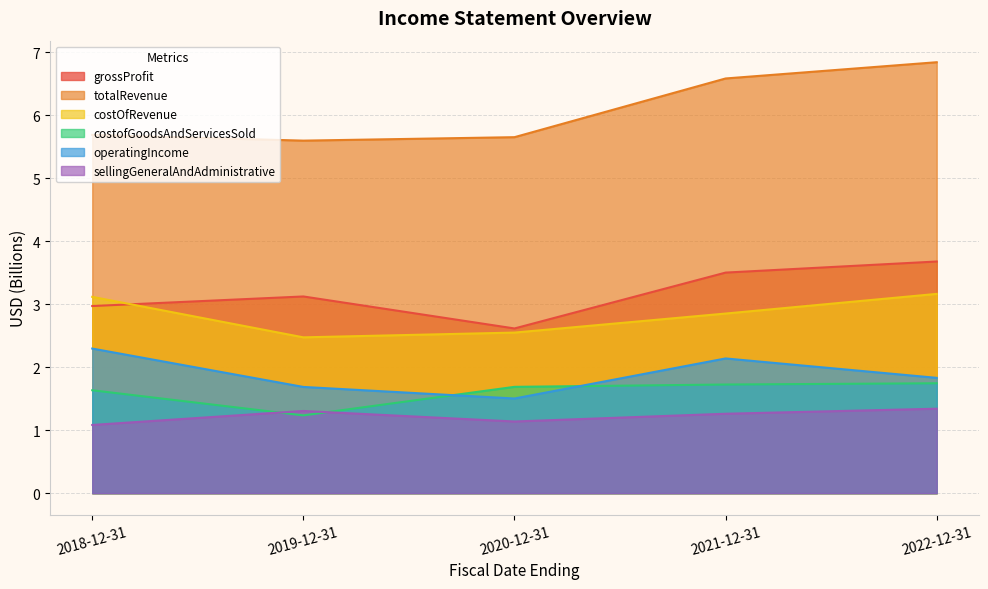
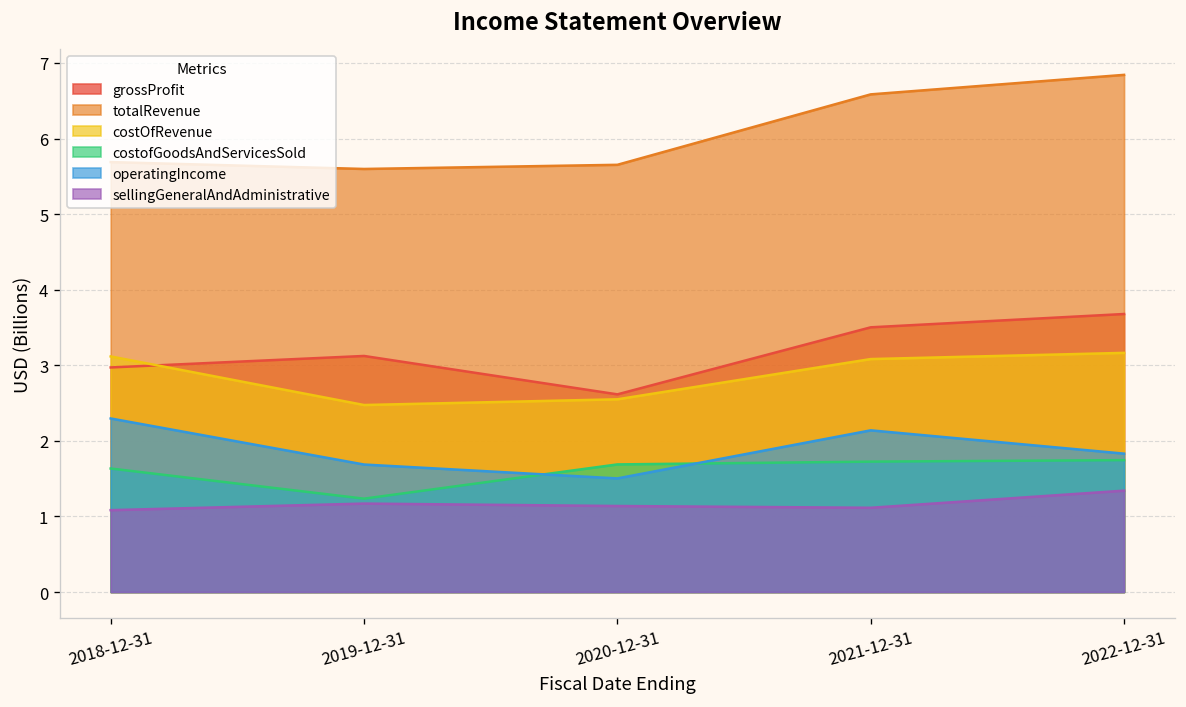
  {
    "costOfRevenue": {
      "2018-12-31": 3.1,
      "2019-12-31": 2.5,
      "2020-12-31": 2.5,
-     "2021-12-31": 2.9,
+     "2021-12-31": 3.1,
      "2022-12-31": 3.2
    },
    "costofGoodsAndServicesSold": {
      "2018-12-31": 1.6,
      "2019-12-31": 1.2,
      "2020-12-31": 1.7,
      "2021-12-31": 1.7,
      "2022-12-31": 1.7
    },
    "operatingIncome": {
      "2018-12-31": 2.3,
      "2019-12-31": 1.7,
      "2020-12-31": 1.5,
      "2021-12-31": 2.1,
      "2022-12-31": 1.8
    },
    "sellingGeneralAndAdministrative": {
      "2018-12-31": 1.1,
-     "2019-12-31": 1.3,
+     "2019-12-31": 1.2,
      "2020-12-31": 1.1,
-     "2021-12-31": 1.3,
+     "2021-12-31": 1.1,
      "2022-12-31": 1.3
    }
  }
